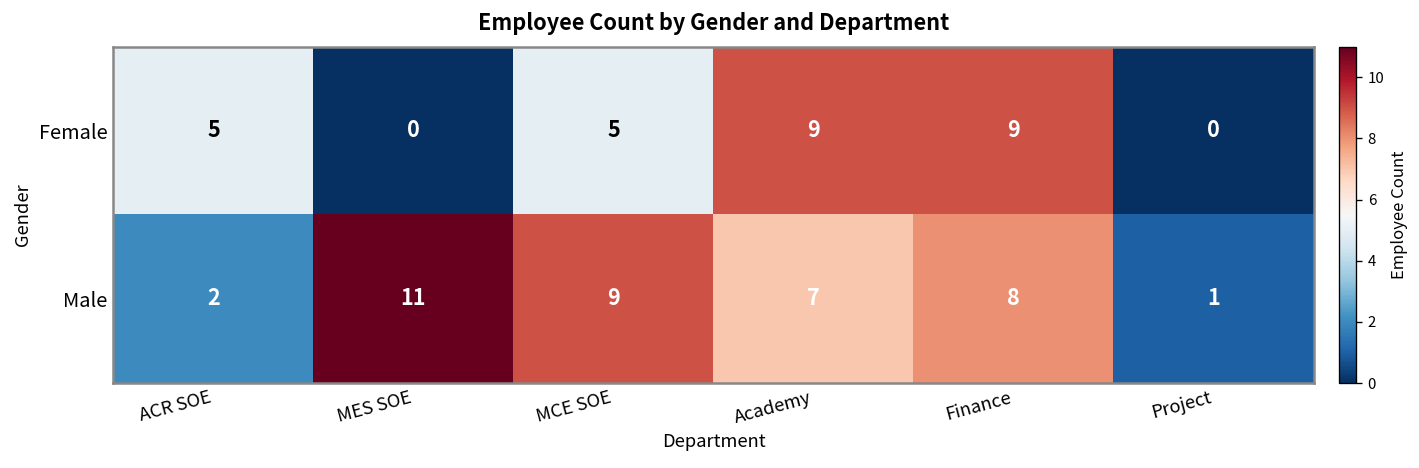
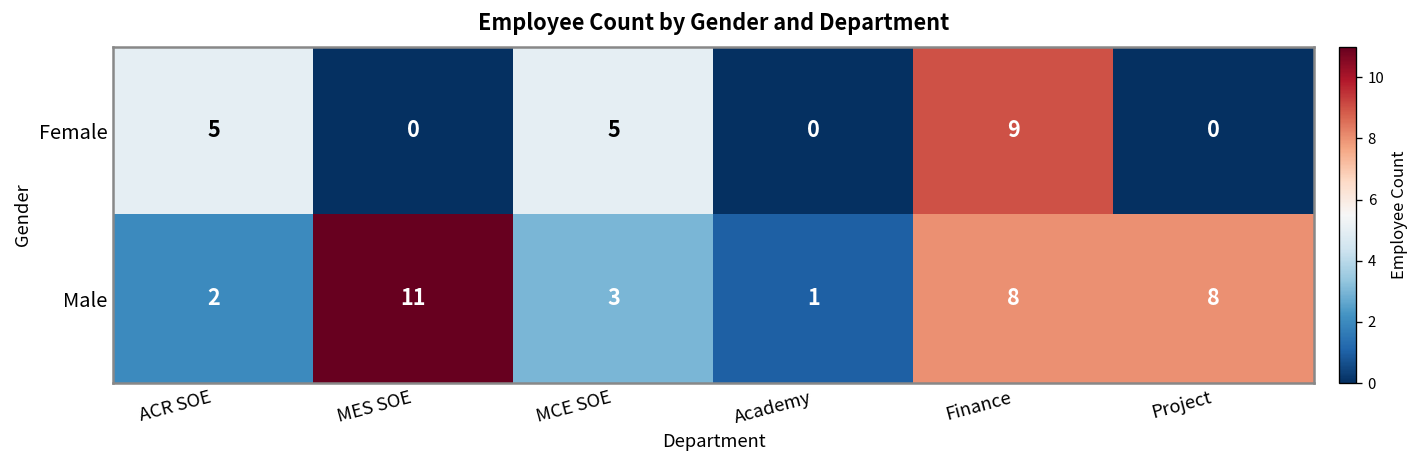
  {
    "Female": {
      "ACR SOE": 5,
      "MES SOE": 0,
      "MCE SOE": 5,
-     "Academy": 9,
+     "Academy": 0,
      "Finance": 9,
      "Project": 0
    },
    "Male": {
      "ACR SOE": 2,
      "MES SOE": 11,
-     "MCE SOE": 9,
-     "Academy": 7,
+     "MCE SOE": 3,
+     "Academy": 1,
      "Finance": 8,
-     "Project": 1
+     "Project": 8
    }
  }
